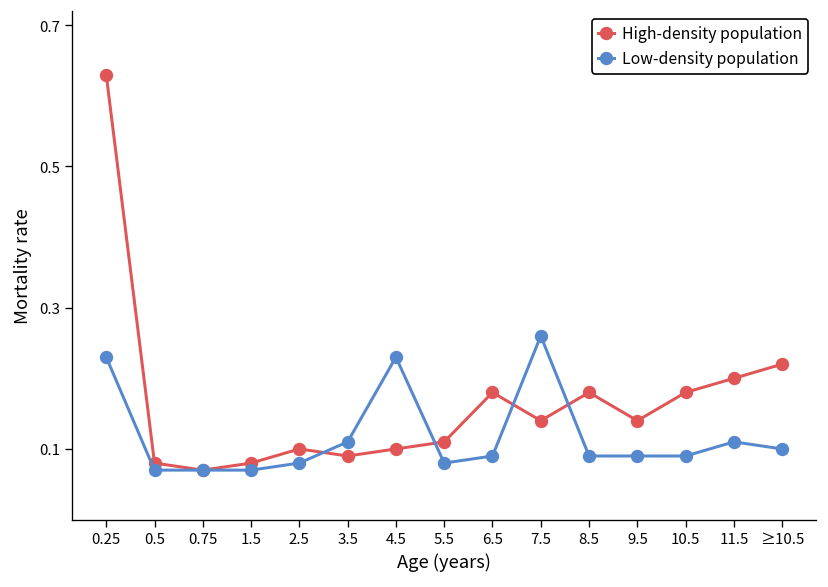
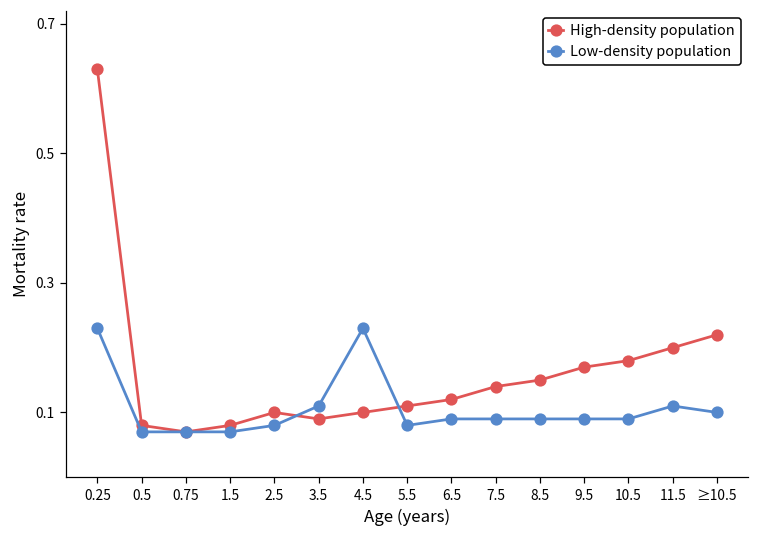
  {
    "High-density population": {
      "0.25": 0.63,
      "0.5": 0.08,
      "1.5": 0.08,
      "2.5": 0.10,
      "3.5": 0.09,
      "4.5": 0.10,
      "5.5": 0.11,
-     "6.5": 0.18,
+     "6.5": 0.12,
      "7.5": 0.14,
-     "8.5": 0.18,
-     "9.5": 0.14,
+     "8.5": 0.15,
+     "9.5": 0.17,
      "10.5": 0.18,
      "11.5": 0.20,
      "≥10.5": 0.22
    },
    "Low-density population": {
      "0.25": 0.23,
      "0.5": 0.07,
      "1.5": 0.07,
      "2.5": 0.08,
      "3.5": 0.11,
      "4.5": 0.23,
      "5.5": 0.08,
      "6.5": 0.09,
-     "7.5": 0.26,
+     "7.5": 0.09,
      "8.5": 0.09,
      "9.5": 0.09,
      "10.5": 0.09,
      "11.5": 0.11,
      "≥10.5": 0.10
    }
  }
